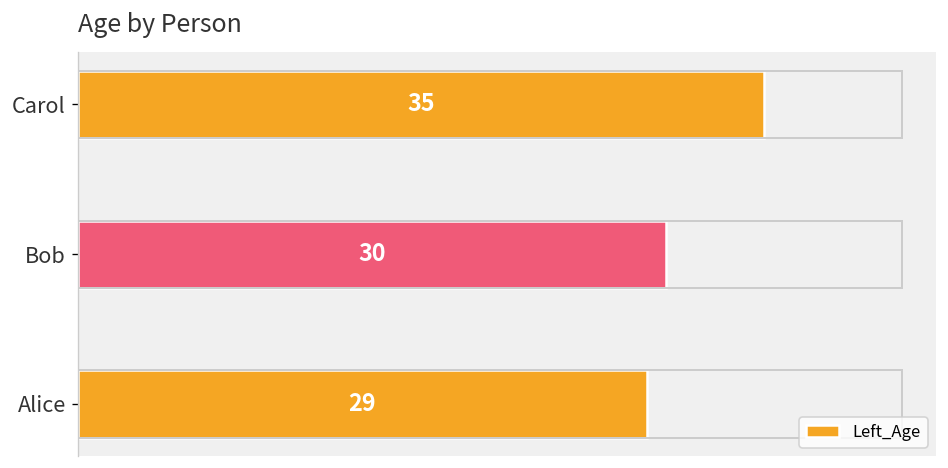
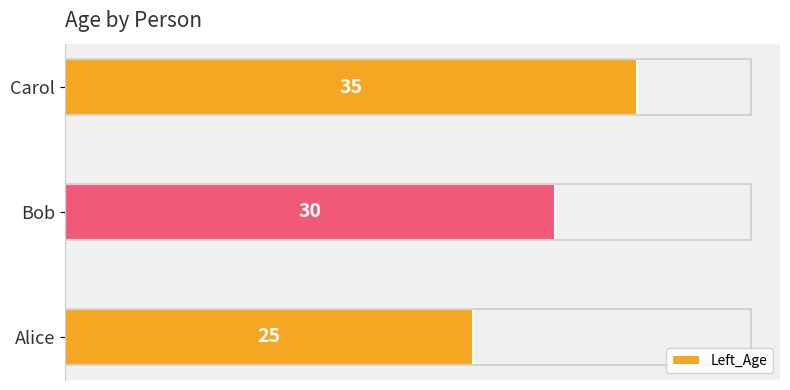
  {
    "Carol": 35,
    "Bob": 30,
-   "Alice": 29
+   "Alice": 25
  }
